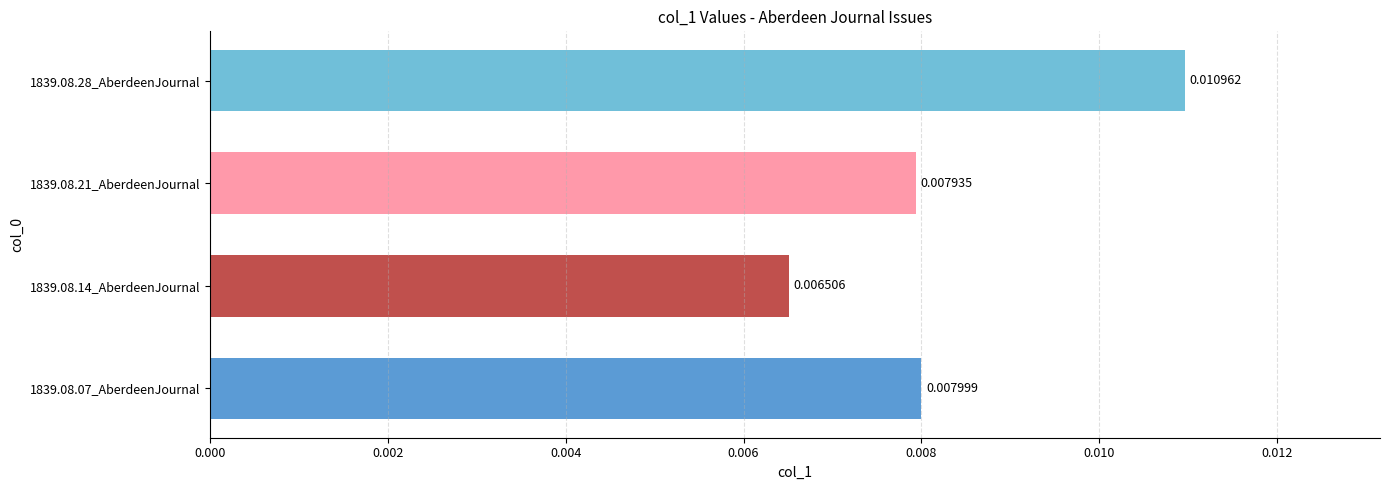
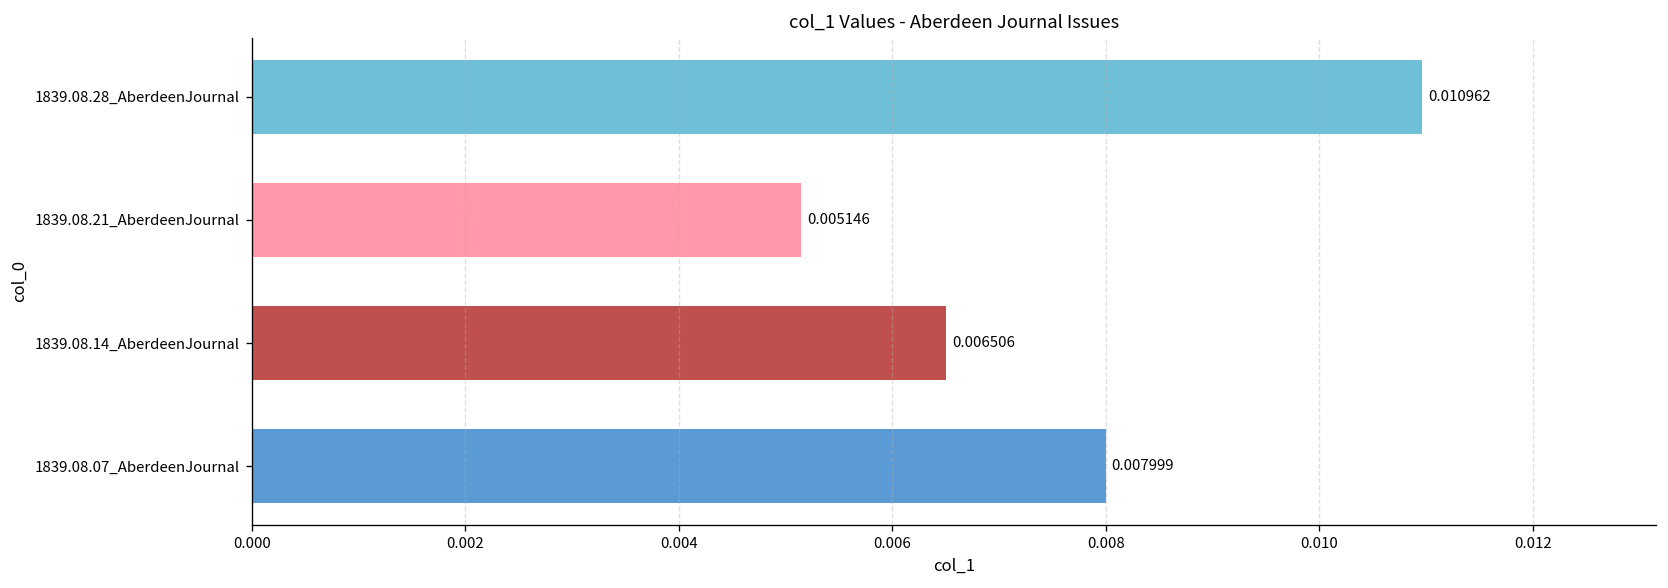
  {
    "1839.08.28_AberdeenJournal": 0.010962,
-   "1839.08.21_AberdeenJournal": 0.007935,
+   "1839.08.21_AberdeenJournal": 0.005146,
    "1839.08.14_AberdeenJournal": 0.006506,
    "1839.08.07_AberdeenJournal": 0.007999
  }
